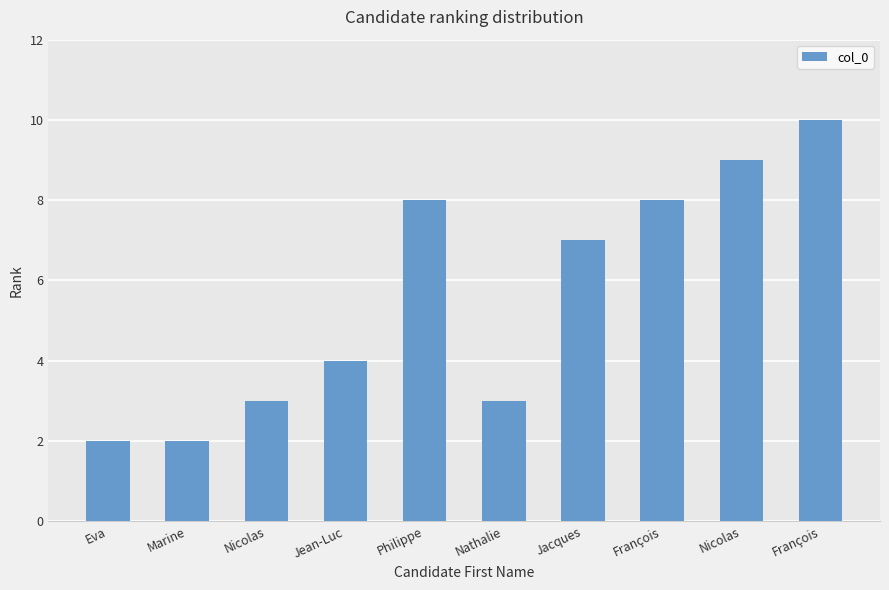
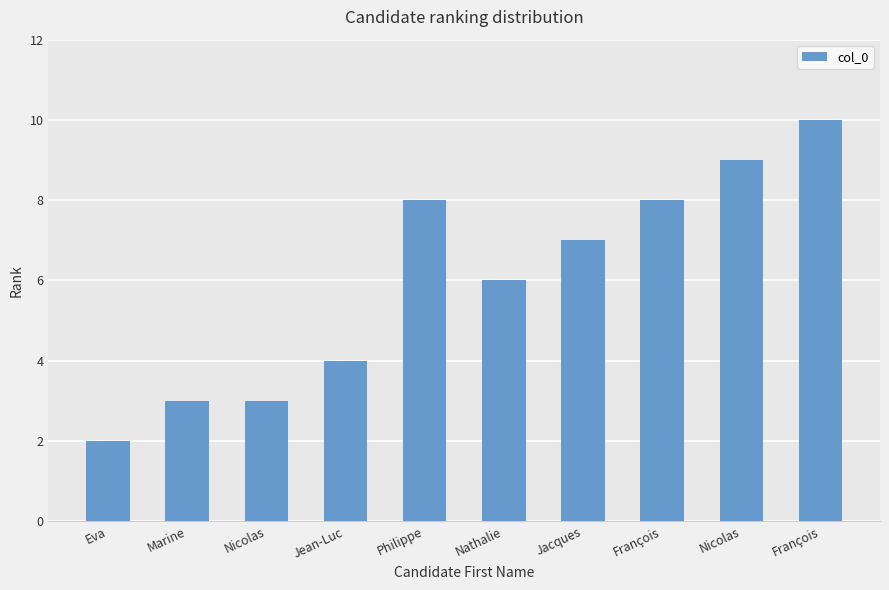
  {
    "Eva": 2,
-   "Marine": 2,
+   "Marine": 3,
    "Jean-Luc": 4,
    "Philippe": 8,
-   "Nathalie": 3,
+   "Nathalie": 6,
    "Jacques": 7
  }
